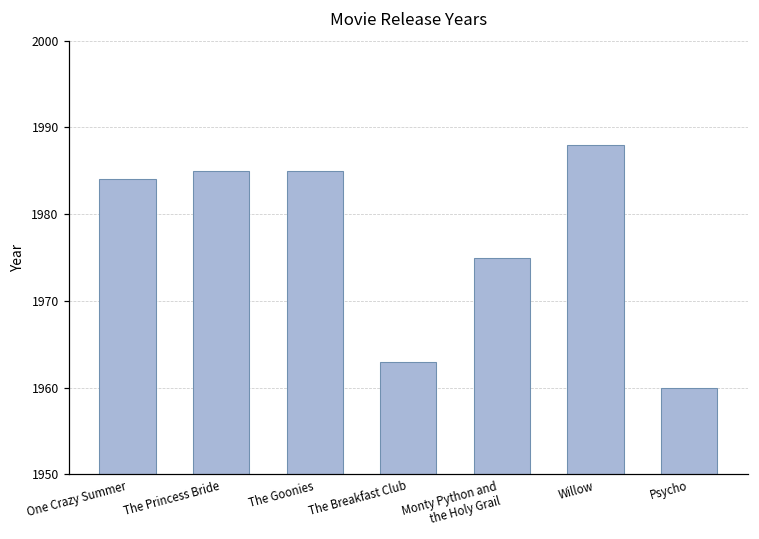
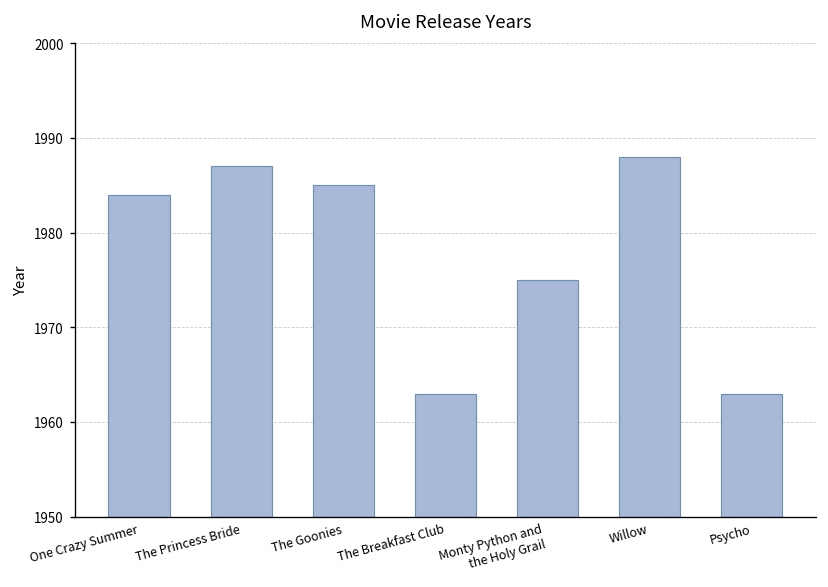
  {
    "One Crazy Summer": 1984,
-   "The Princess Bride": 1985,
+   "The Princess Bride": 1987,
    "The Goonies": 1985,
    "The Breakfast Club": 1963,
    "Monty Python and the Holy Grail": 1975,
    "Willow": 1988,
-   "Psycho": 1960
+   "Psycho": 1963
  }
